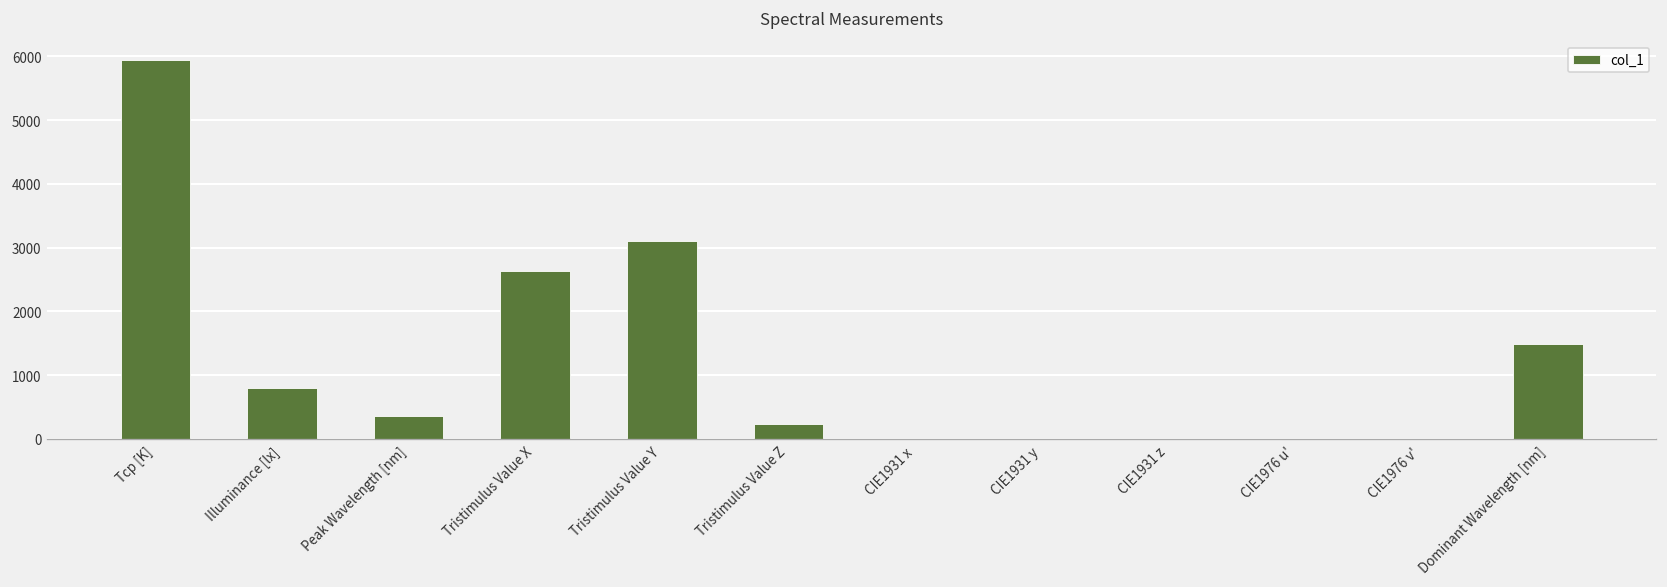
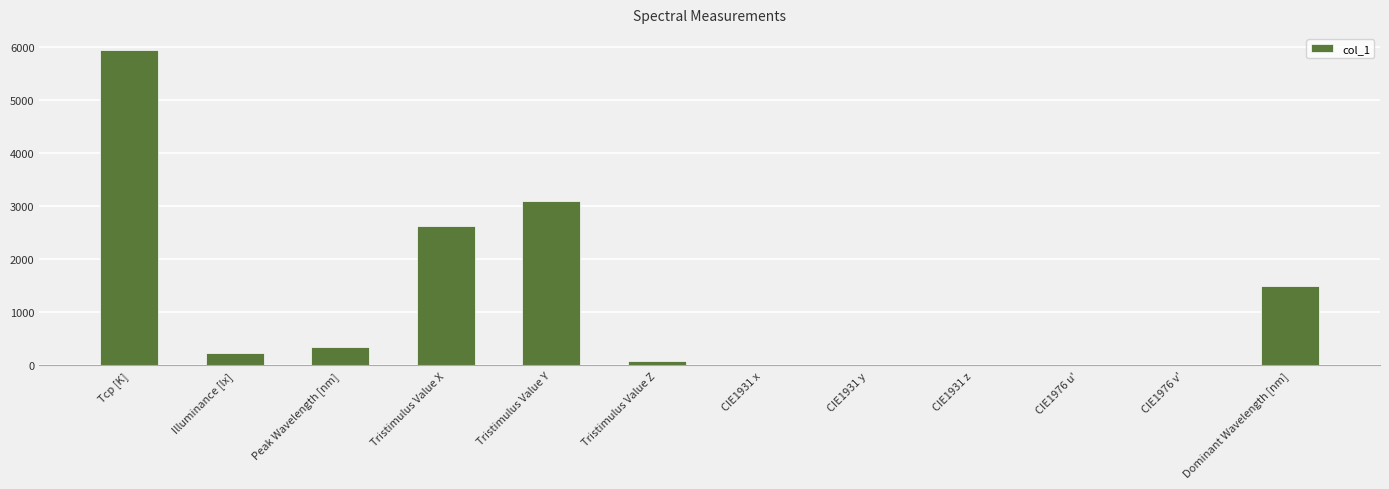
  {
    "Tcp [K]": 5900,
-   "Illuminance [lx]": 800,
+   "Illuminance [lx]": 200,
    "Peak Wavelength [nm]": 400,
    "Tristimulus Value X": 2600,
    "Tristimulus Value Y": 3100,
-   "Tristimulus Value Z": 200,
+   "Tristimulus Value Z": 100,
    "Dominant Wavelength [nm]": 1500
  }
